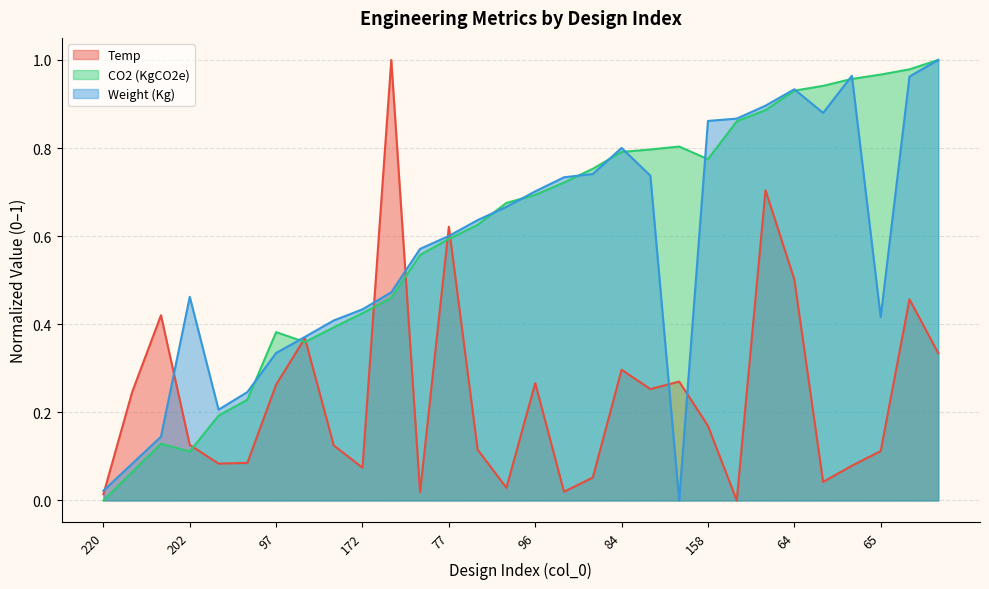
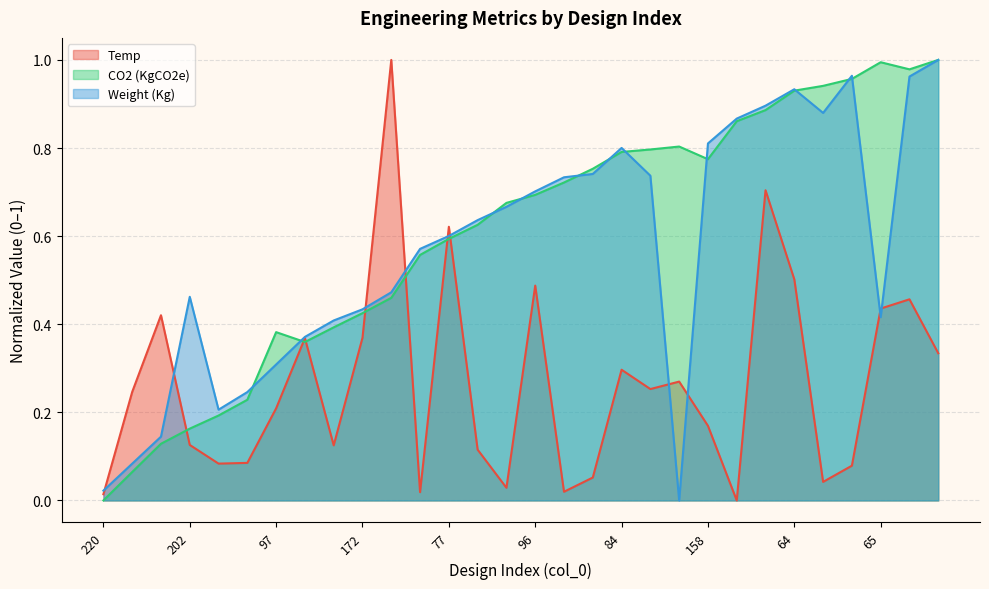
  {
    "Temp": {
      "220": 0.01,
      "202": 0.13,
-     "97": 0.26,
-     "172": 0.07,
+     "97": 0.21,
+     "172": 0.37,
      "77": 0.62,
-     "96": 0.27,
+     "96": 0.49,
      "84": 0.30,
      "158": 0.17,
      "64": 0.50,
-     "65": 0.11
+     "65": 0.44
    },
    "CO2 (KgCO2e)": {
      "220": 0.00,
-     "202": 0.11,
+     "202": 0.16,
      "97": 0.38,
      "172": 0.43,
      "77": 0.59,
      "96": 0.69,
      "84": 0.79,
      "158": 0.77,
-     "65": 0.97
+     "65": 0.99
    },
    "Weight (Kg)": {
      "220": 0.02,
      "202": 0.46,
-     "97": 0.33,
+     "97": 0.31,
      "172": 0.43,
      "77": 0.60,
      "96": 0.70,
      "84": 0.80,
-     "158": 0.86,
+     "158": 0.81,
      "65": 0.42
    }
  }
